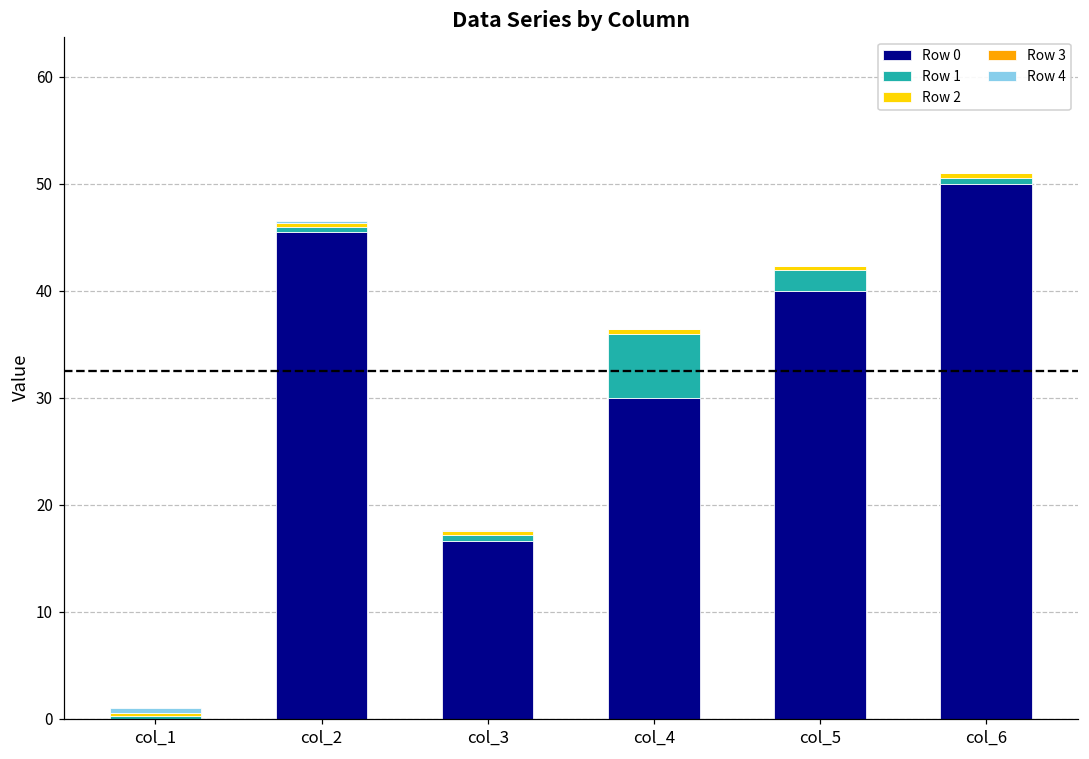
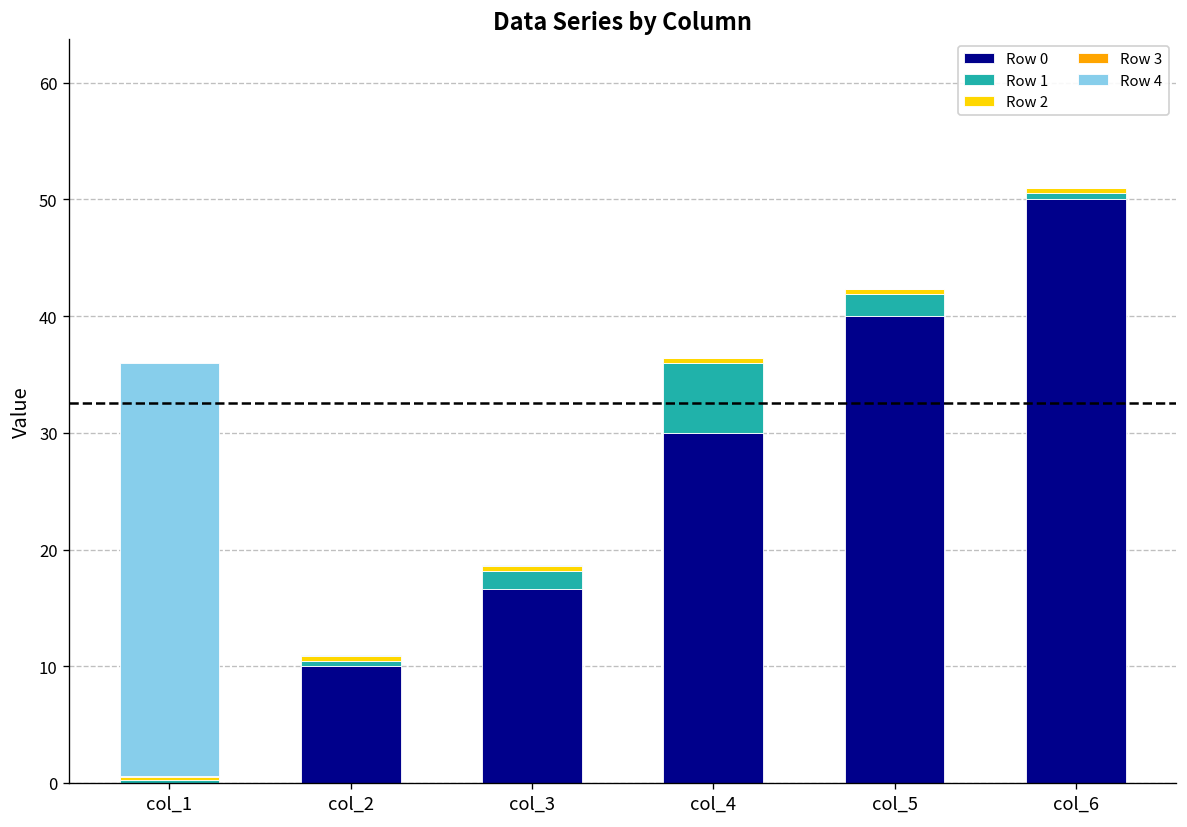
  {
    "Row 0": {
      "col_1": 0,
-     "col_2": 46,
+     "col_2": 10,
      "col_3": 17,
      "col_4": 30,
      "col_5": 40,
      "col_6": 50
    },
    "Row 1": {
      "col_2": 0,
-     "col_3": 1,
+     "col_3": 2,
      "col_4": 6,
      "col_5": 2,
      "col_6": 1
    },
    "Row 4": {
-     "col_1": 0
+     "col_1": 35
    }
  }
